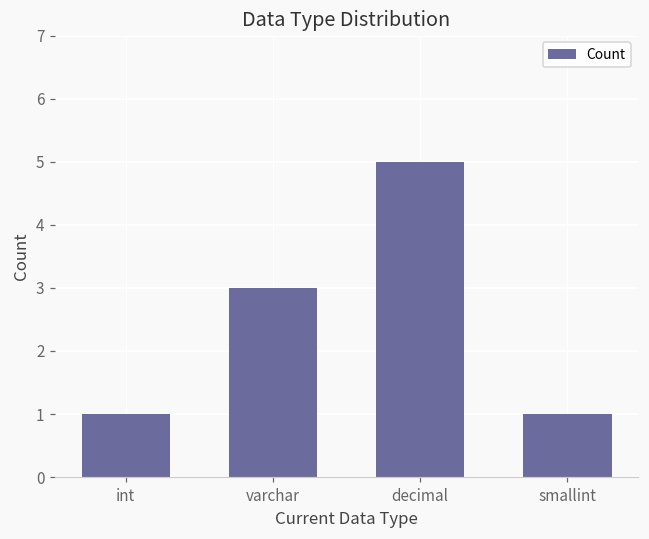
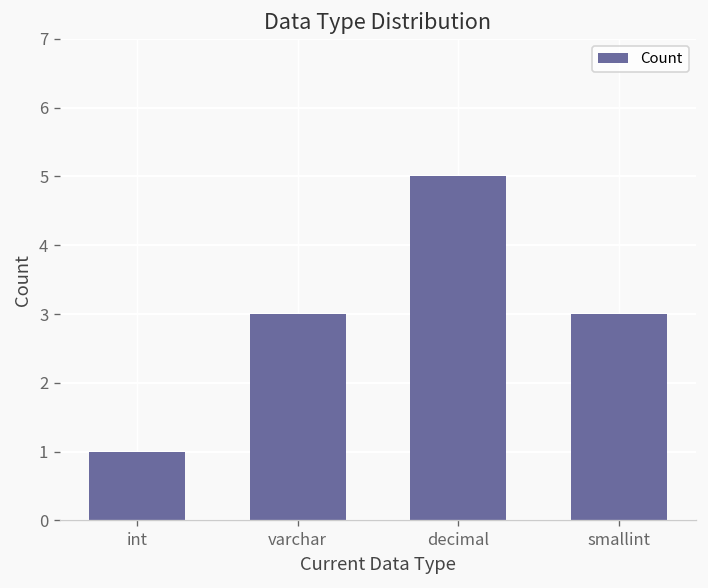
  {
    "int": 1,
    "varchar": 3,
    "decimal": 5,
-   "smallint": 1
+   "smallint": 3
  }
